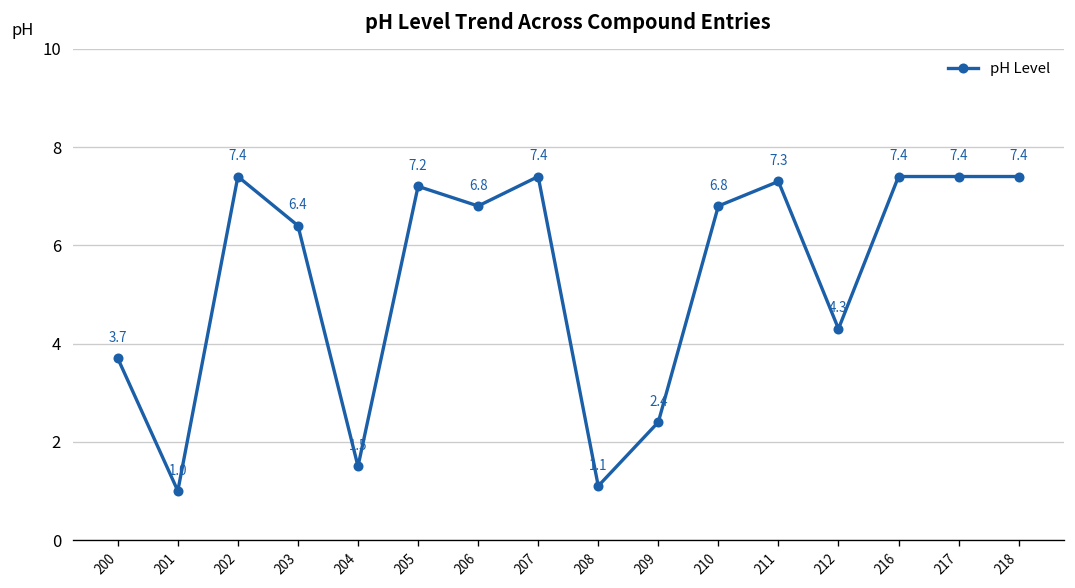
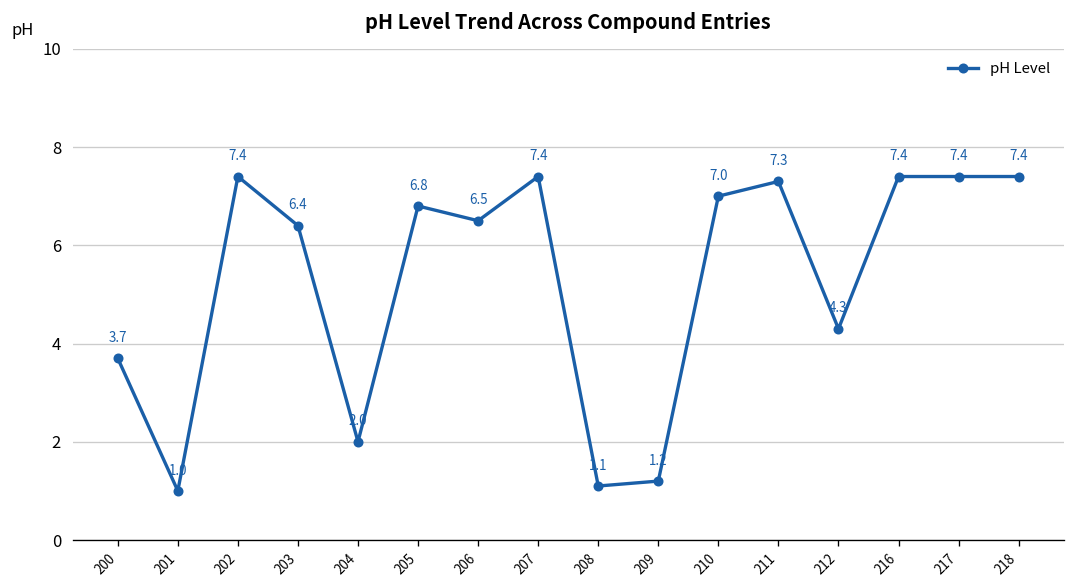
  {
    "200": 3.7,
    "201": 1.0,
    "202": 7.4,
    "203": 6.4,
-   "204": 1.5,
-   "205": 7.2,
-   "206": 6.8,
+   "204": 2.0,
+   "205": 6.8,
+   "206": 6.5,
    "207": 7.4,
    "208": 1.1,
-   "209": 2.4,
-   "210": 6.8,
+   "209": 1.2,
+   "210": 7.0,
    "211": 7.3,
    "212": 4.3,
    "216": 7.4,
    "217": 7.4,
    "218": 7.4
  }
